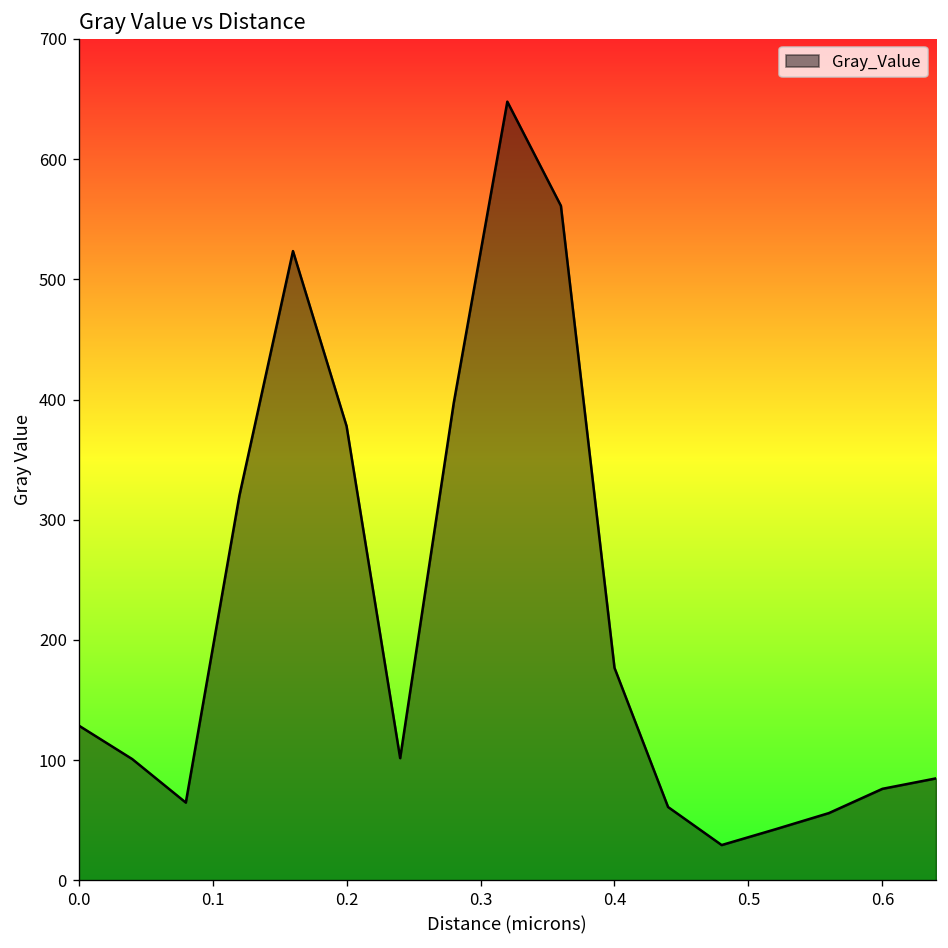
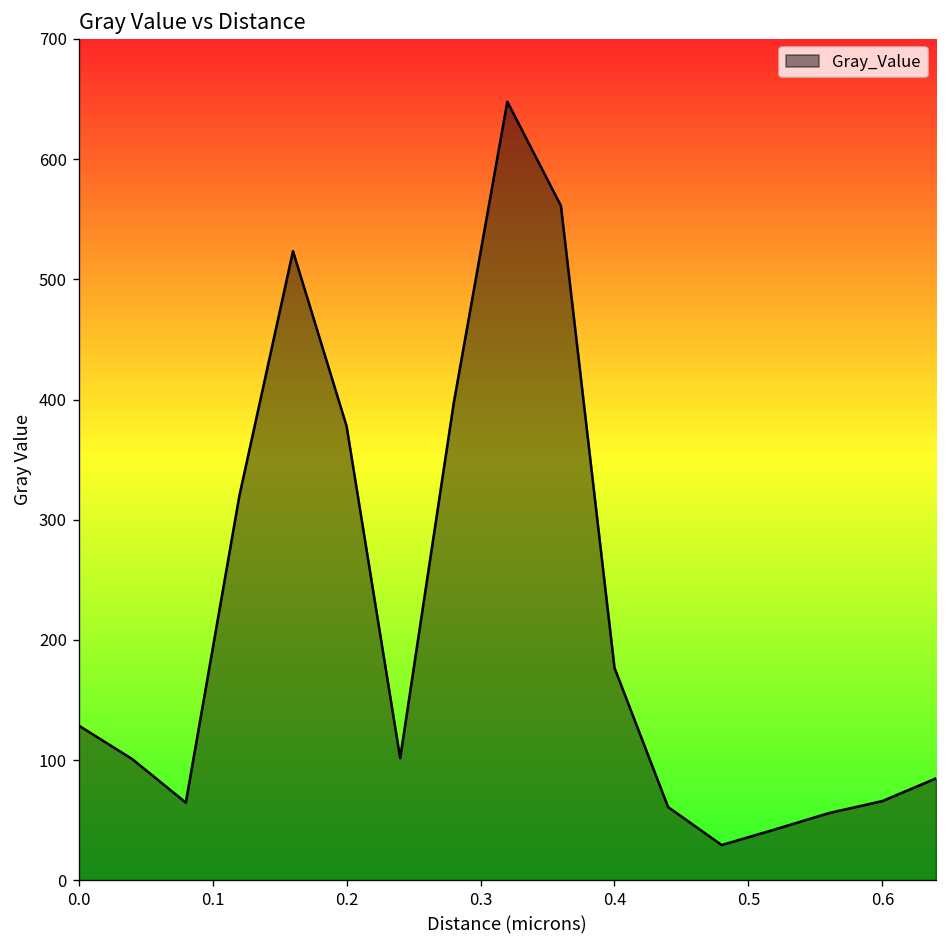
  {
    "0.0": 129,
    "0.2": 378,
    "0.4": 177,
-   "0.6": 76
+   "0.6": 66
  }
